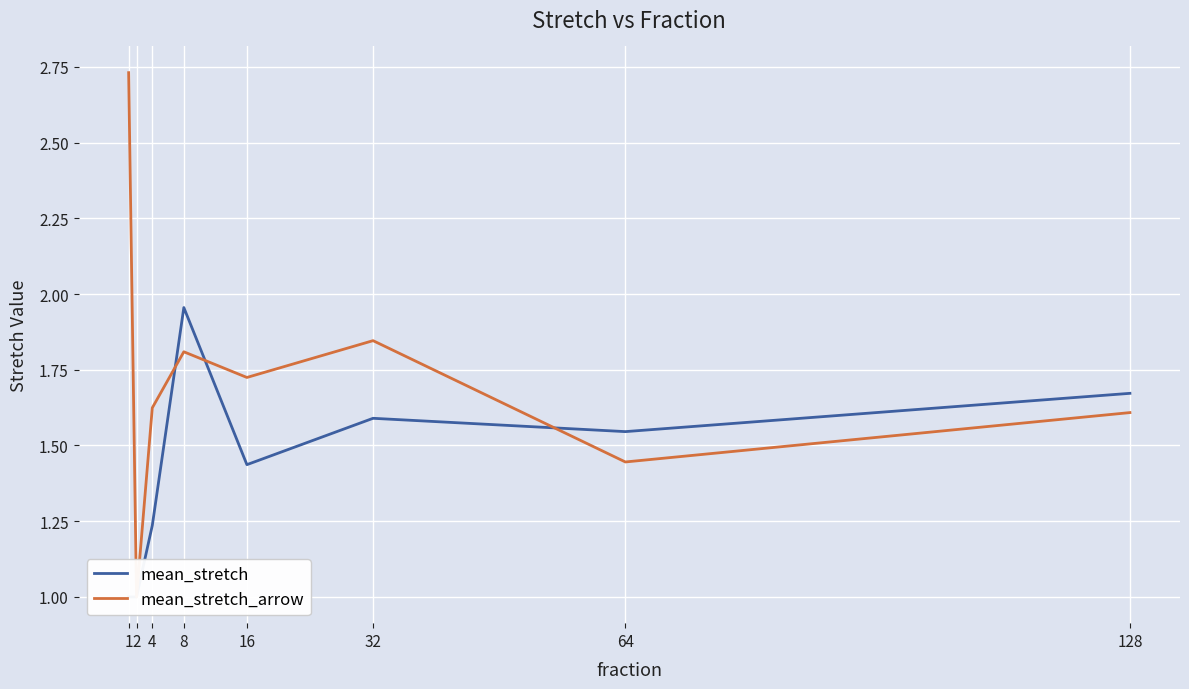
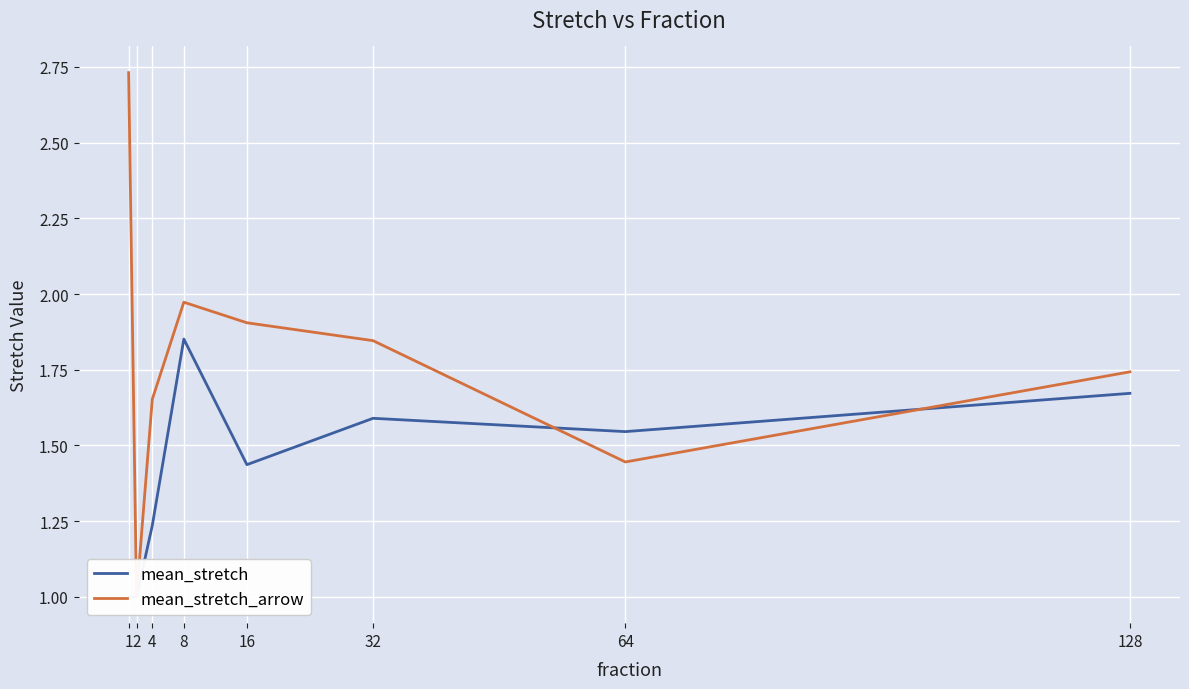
  {
    "mean_stretch": {
      "4": 1.24,
-     "8": 1.96,
+     "8": 1.85,
      "16": 1.44,
      "32": 1.59,
      "64": 1.55,
      "128": 1.67
    },
    "mean_stretch_arrow": {
      "1": 2.73,
-     "4": 1.62,
-     "8": 1.81,
-     "16": 1.72,
+     "4": 1.65,
+     "8": 1.97,
+     "16": 1.91,
      "32": 1.85,
      "64": 1.45,
-     "128": 1.61
+     "128": 1.74
    }
  }
